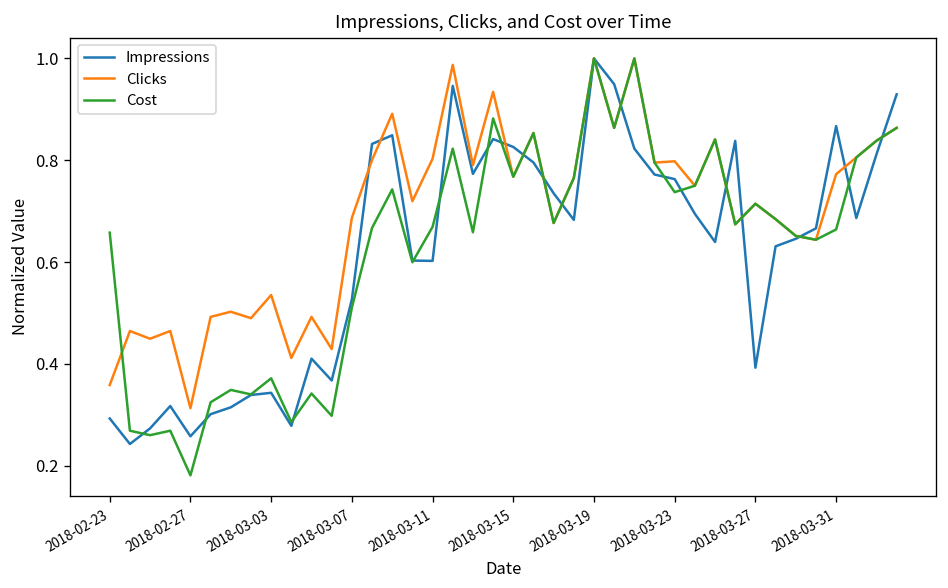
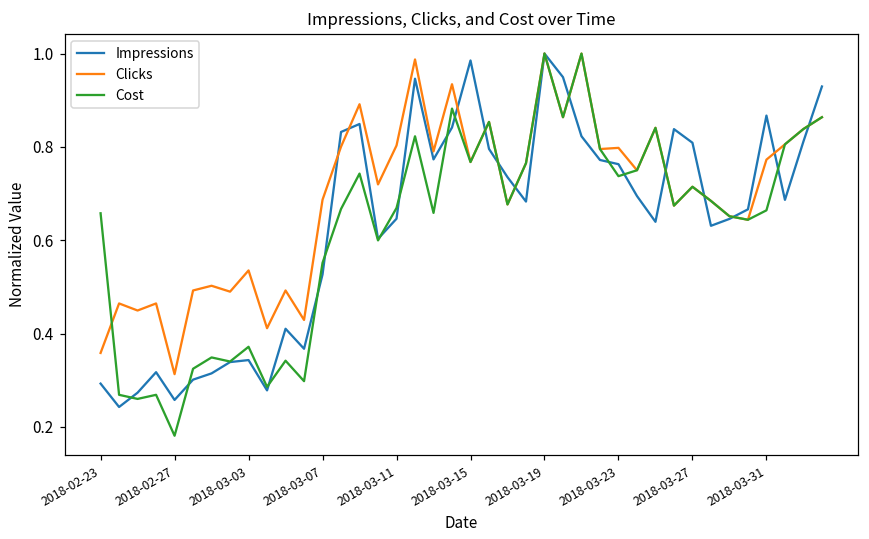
  {
    "Impressions": {
      "2018-02-23": 0.29,
      "2018-02-27": 0.26,
      "2018-03-03": 0.34,
      "2018-03-07": 0.53,
-     "2018-03-11": 0.60,
-     "2018-03-15": 0.83,
+     "2018-03-11": 0.65,
+     "2018-03-15": 0.99,
      "2018-03-23": 0.76,
-     "2018-03-27": 0.39,
+     "2018-03-27": 0.81,
      "2018-03-31": 0.87
    },
    "Clicks": {
      "2018-02-23": 0.36,
      "2018-02-27": 0.31,
      "2018-03-03": 0.54,
      "2018-03-07": 0.69,
      "2018-03-11": 0.80,
      "2018-03-23": 0.80,
      "2018-03-31": 0.77
    },
    "Cost": {
      "2018-02-23": 0.66,
      "2018-02-27": 0.18,
      "2018-03-03": 0.37,
-     "2018-03-07": 0.51,
+     "2018-03-07": 0.55,
      "2018-03-11": 0.67,
      "2018-03-23": 0.74,
      "2018-03-31": 0.66
    }
  }
